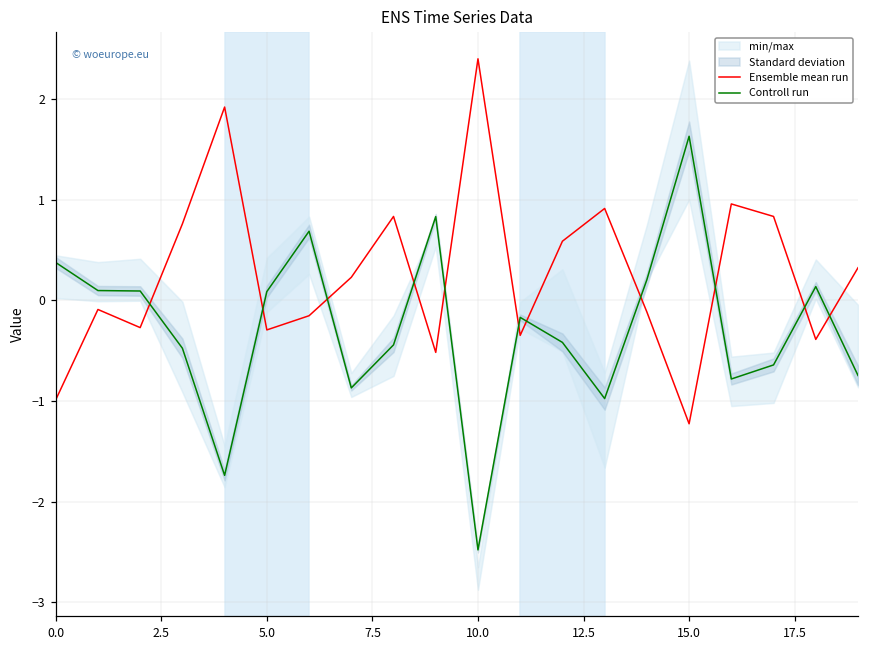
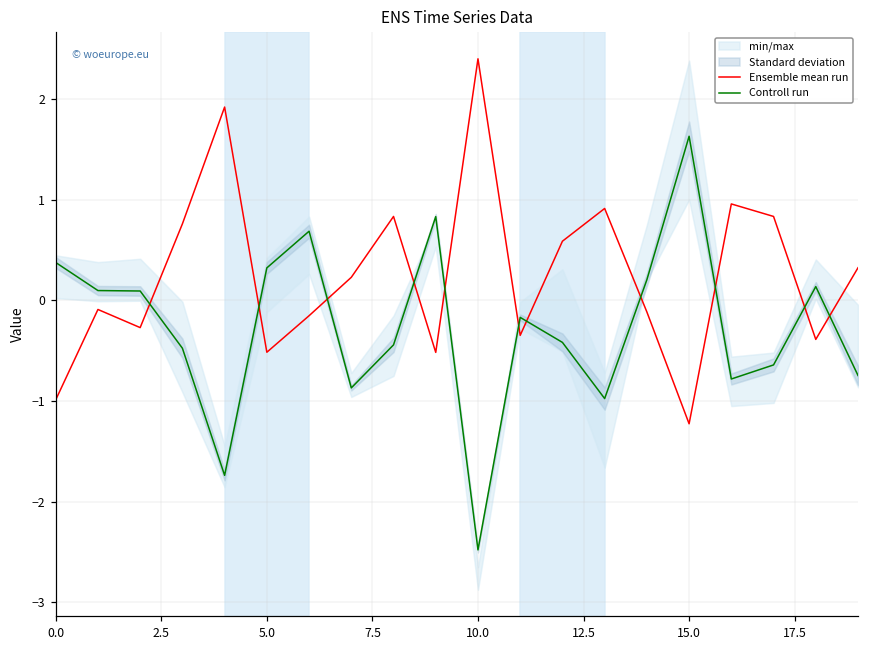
  {
    "Ensemble mean run": {
      "0.0": -1.0,
-     "5.0": -0.3,
+     "5.0": -0.5,
      "10.0": 2.4,
      "15.0": -1.2
    },
    "Controll run": {
      "0.0": 0.4,
-     "5.0": 0.1,
+     "5.0": 0.3,
      "15.0": 1.6
    }
  }
